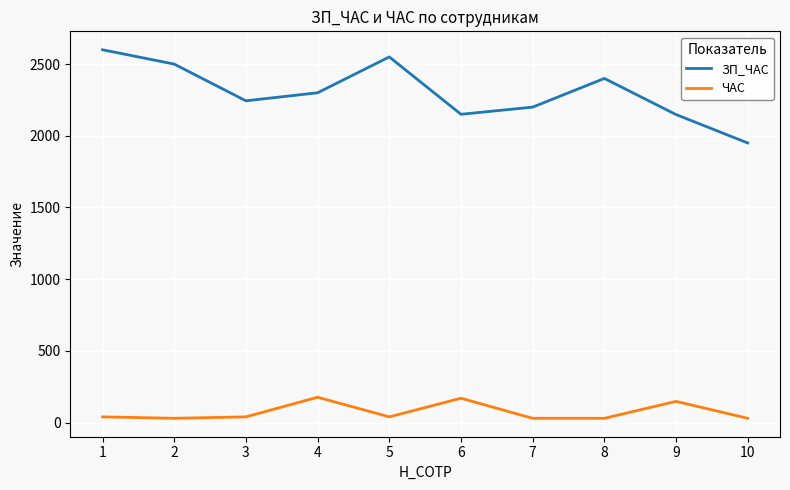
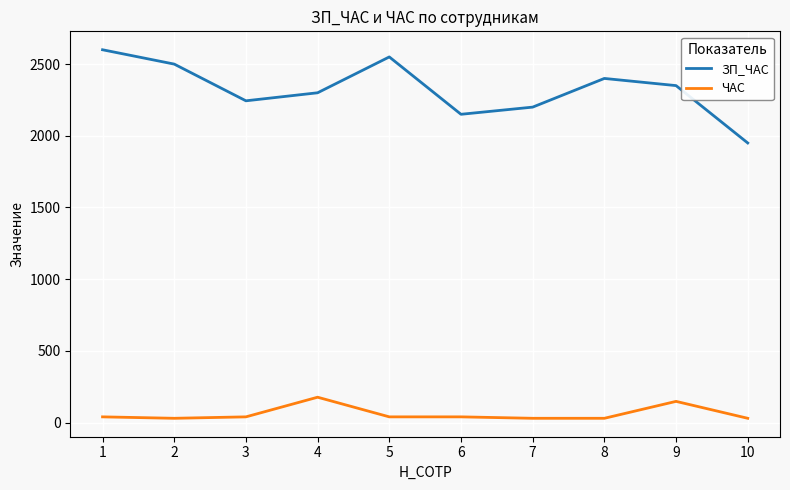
  {
    "ЗП_ЧАС": {
      "1": 2600,
      "2": 2500,
      "3": 2240,
      "4": 2300,
      "5": 2550,
      "6": 2150,
      "7": 2200,
      "8": 2400,
-     "9": 2150,
+     "9": 2350,
      "10": 1950
    },
    "ЧАС": {
      "1": 40,
      "2": 30,
      "3": 40,
      "4": 180,
      "5": 40,
-     "6": 170,
+     "6": 40,
      "7": 30,
      "8": 30,
      "9": 150,
      "10": 30
    }
  }
